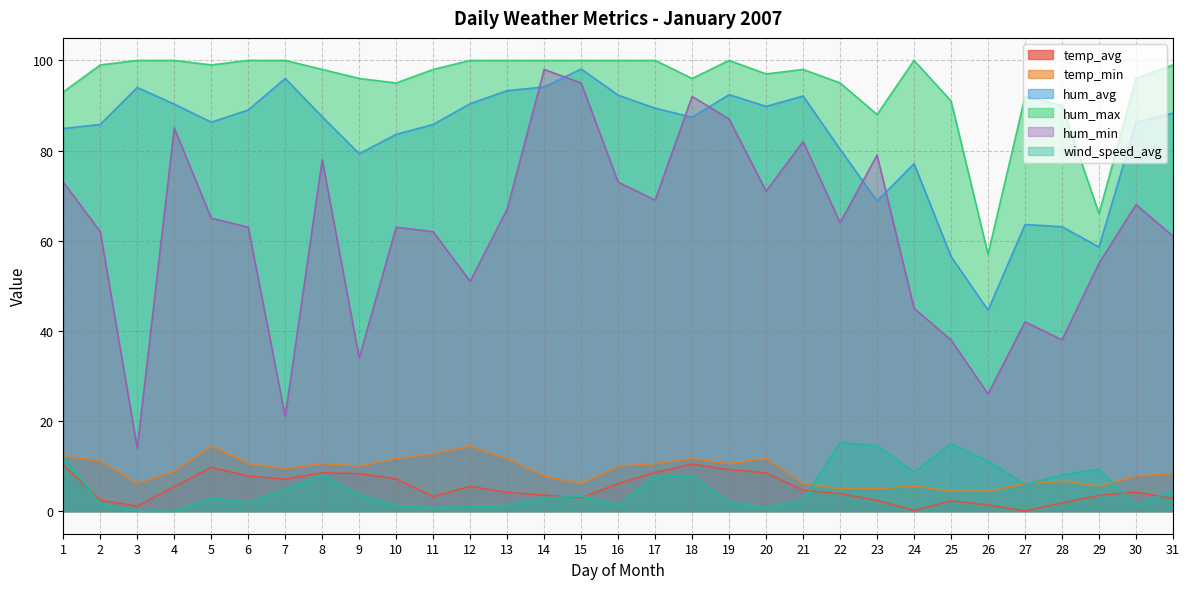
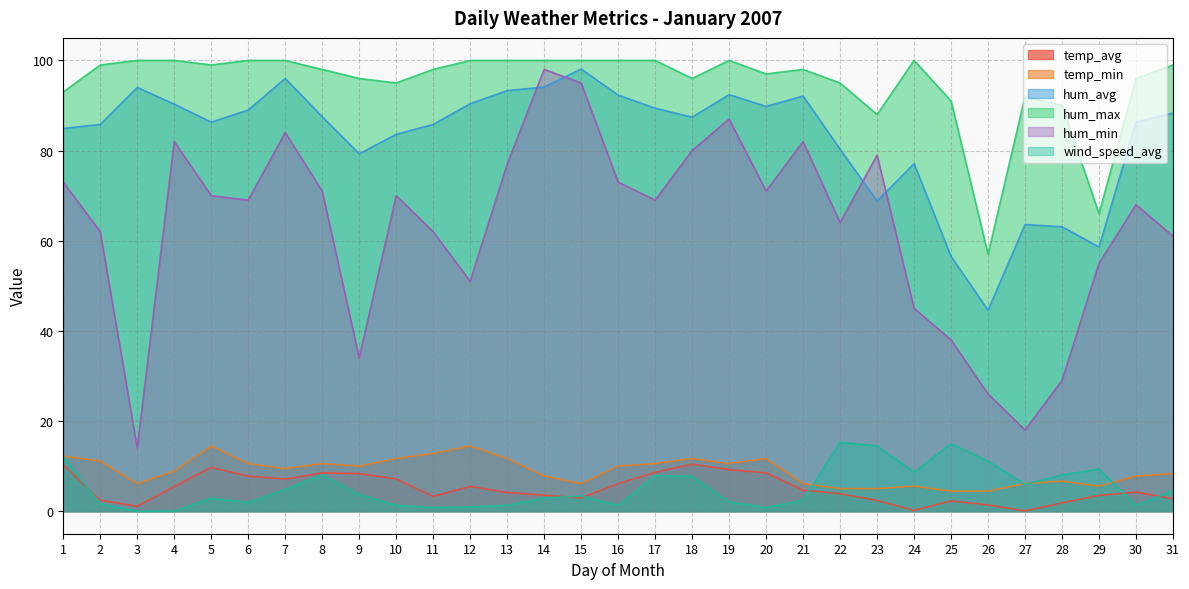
  {
    "hum_min": {
      "1": 73,
      "2": 62,
      "3": 14,
-     "4": 85,
-     "5": 65,
-     "6": 63,
-     "7": 21,
-     "8": 78,
+     "4": 82,
+     "5": 70,
+     "6": 69,
+     "7": 84,
+     "8": 71,
      "9": 34,
-     "10": 63,
+     "10": 70,
      "11": 62,
      "12": 51,
-     "13": 67,
+     "13": 77,
      "14": 98,
      "15": 95,
      "16": 73,
      "17": 69,
-     "18": 92,
+     "18": 80,
      "19": 87,
      "20": 71,
      "21": 82,
      "22": 64,
      "23": 79,
      "24": 45,
      "25": 38,
      "26": 26,
-     "27": 42,
-     "28": 38,
+     "27": 18,
+     "28": 29,
      "29": 55,
      "30": 68,
      "31": 61
    }
  }
